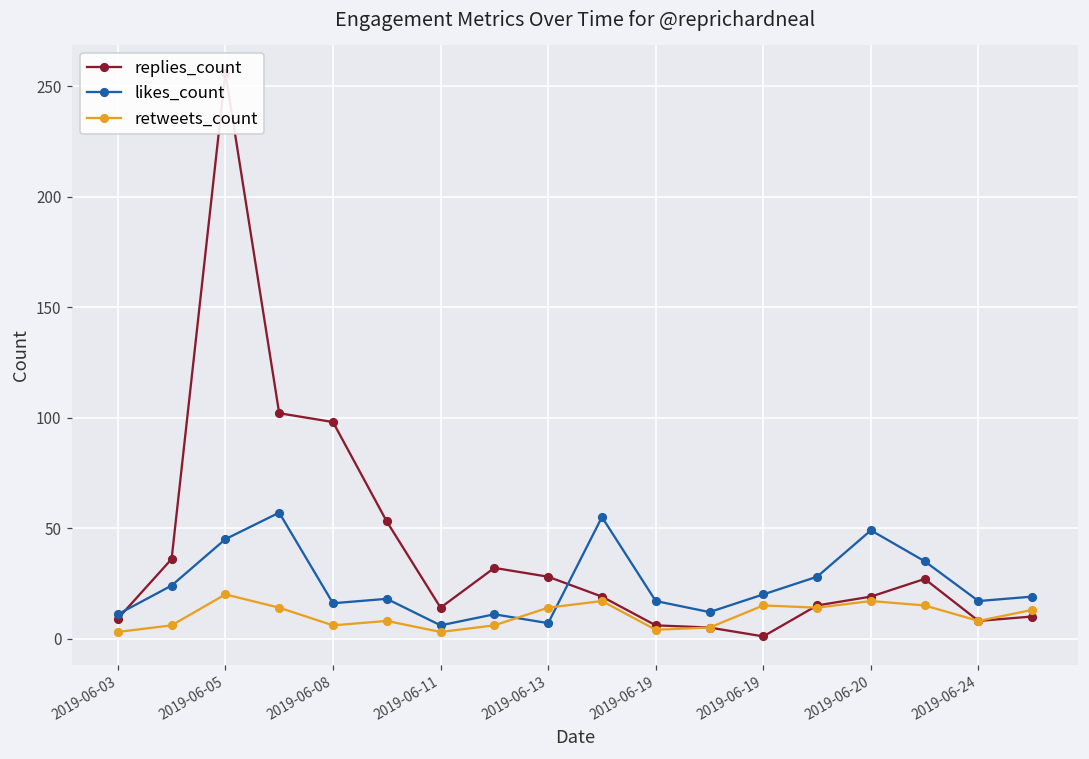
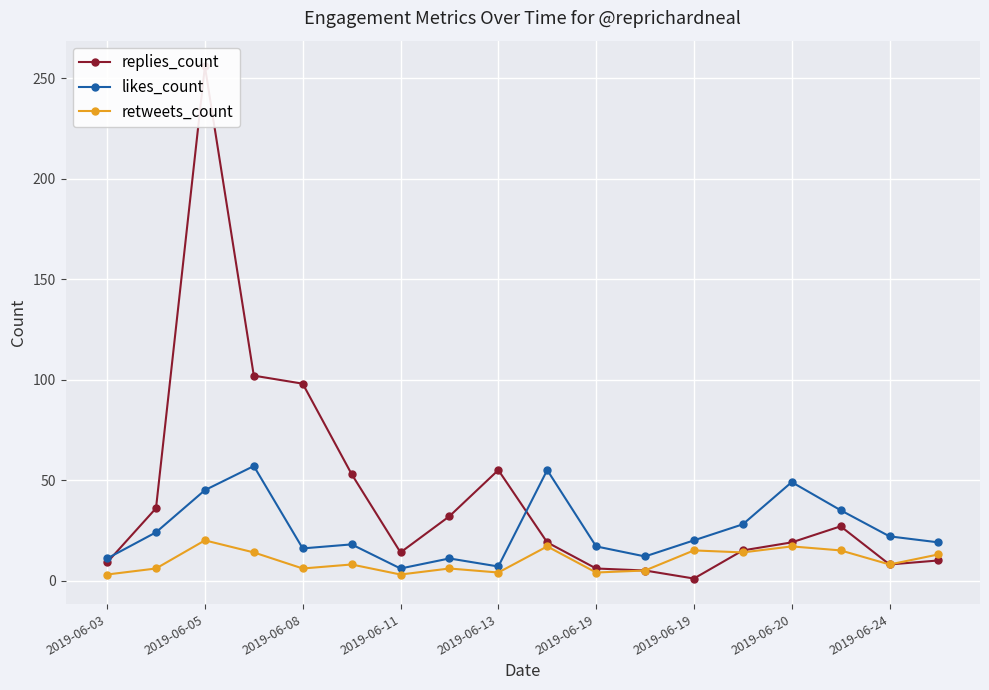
  {
    "replies_count": {
      "2019-06-08": 98,
      "2019-06-11": 14,
-     "2019-06-13": 28
+     "2019-06-13": 55
    },
    "likes_count": {
      "2019-06-05": 45,
      "2019-06-08": 16,
      "2019-06-11": 6,
      "2019-06-13": 7,
-     "2019-06-24": 17
+     "2019-06-24": 22
    },
    "retweets_count": {
      "2019-06-05": 20,
      "2019-06-08": 6,
      "2019-06-11": 3,
-     "2019-06-13": 14
+     "2019-06-13": 4
    }
  }
